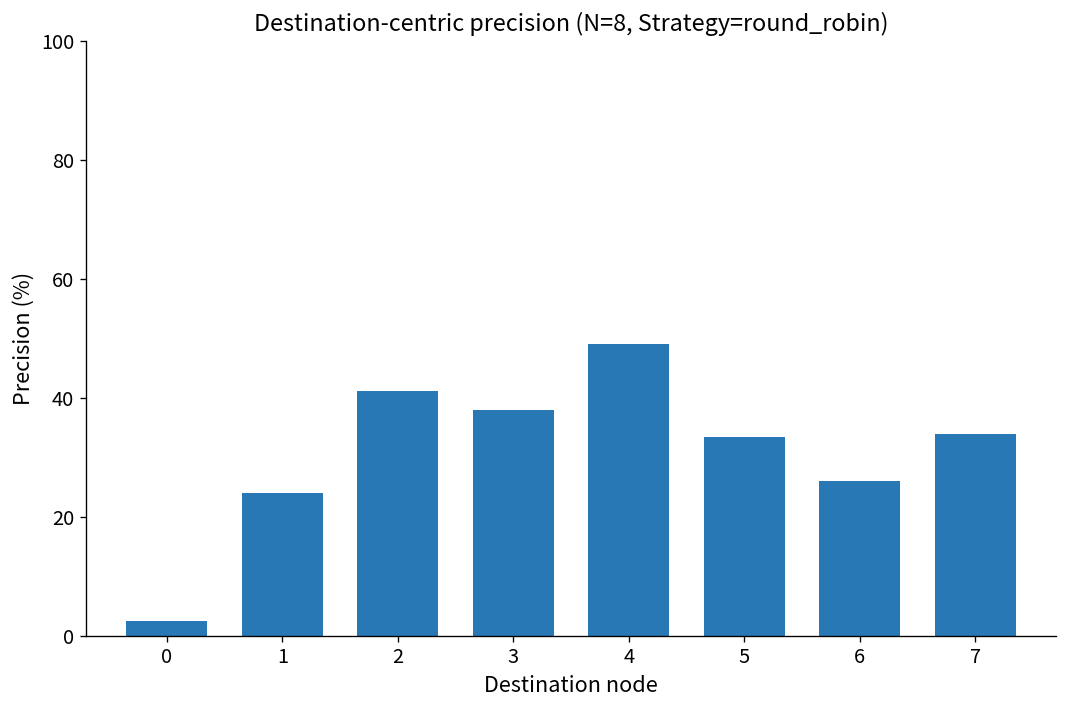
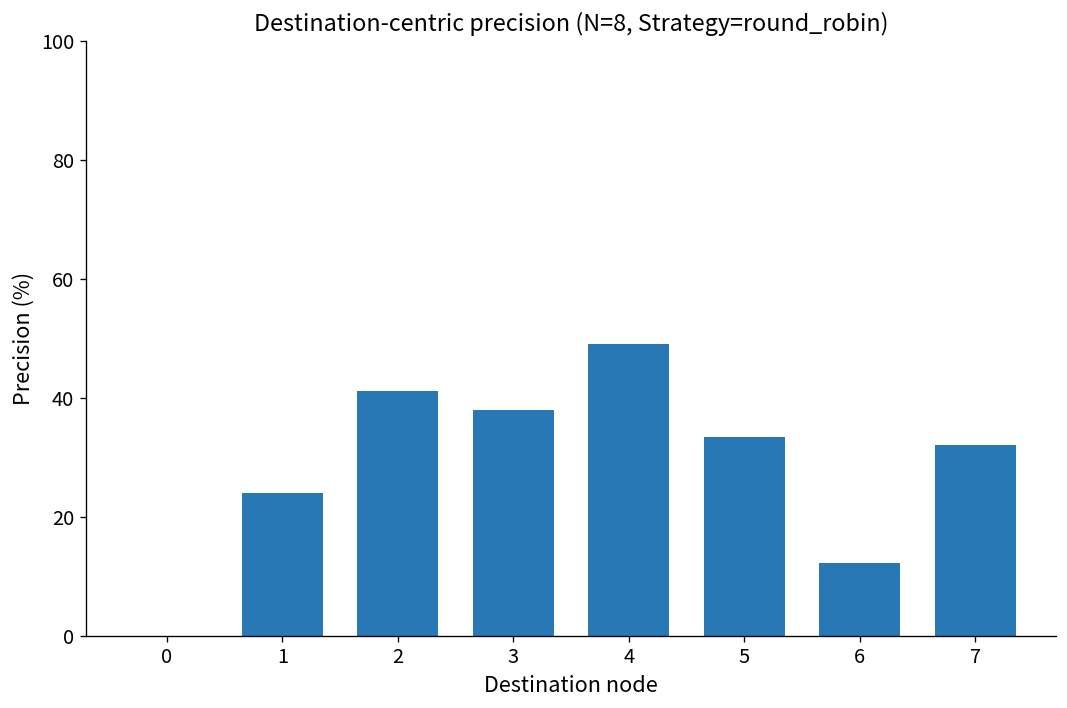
  {
-   "0": 3,
+   "0": 0,
    "1": 24,
    "2": 41,
    "3": 38,
    "4": 49,
    "5": 34,
-   "6": 26,
-   "7": 34
+   "6": 12,
+   "7": 32
  }
